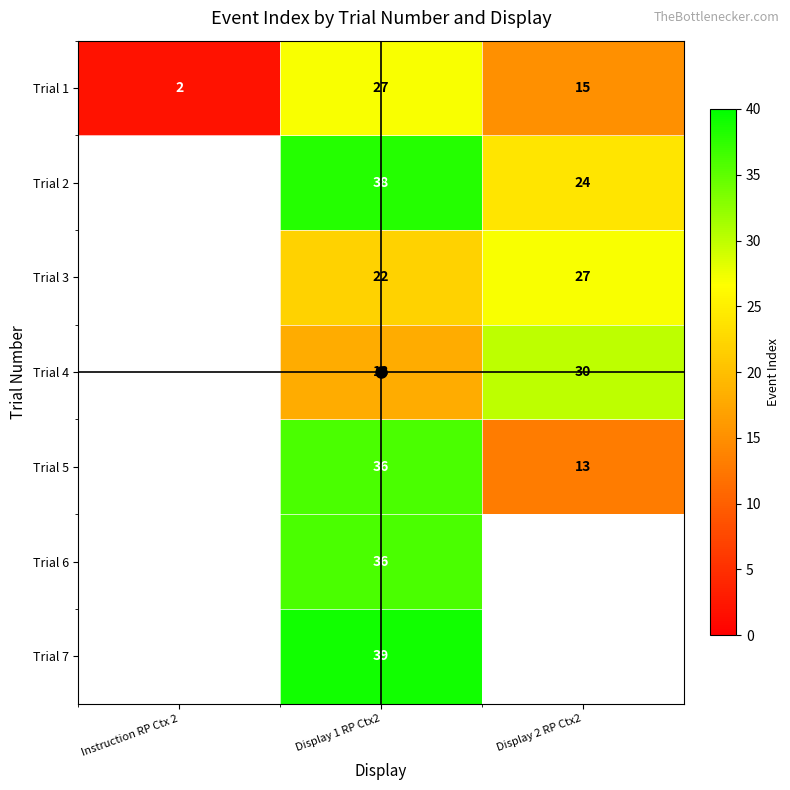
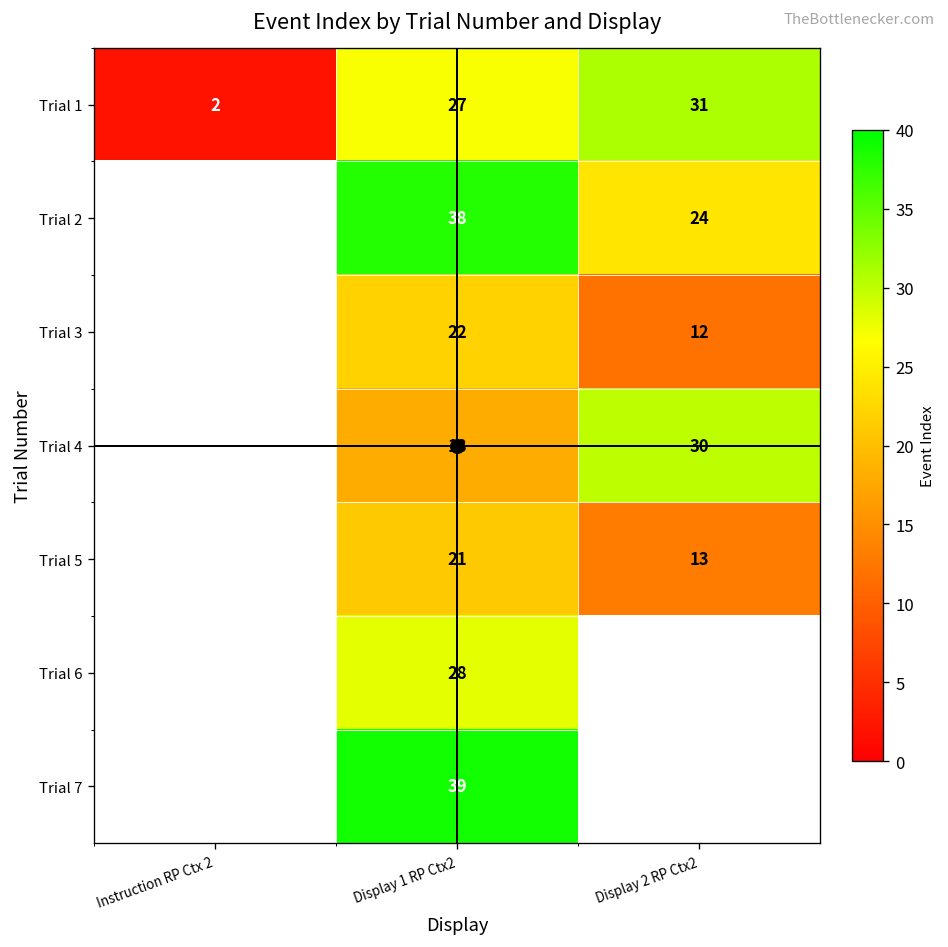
  {
    "Trial 1": {
      "Instruction RP Ctx 2": 2,
      "Display 1 RP Ctx2": 27,
-     "Display 2 RP Ctx2": 15
+     "Display 2 RP Ctx2": 31
    },
    "Trial 2": {
      "Display 1 RP Ctx2": 38,
      "Display 2 RP Ctx2": 24
    },
    "Trial 3": {
      "Display 1 RP Ctx2": 22,
-     "Display 2 RP Ctx2": 27
+     "Display 2 RP Ctx2": 12
    },
    "Trial 4": {
      "Display 2 RP Ctx2": 30
    },
    "Trial 5": {
-     "Display 1 RP Ctx2": 36,
+     "Display 1 RP Ctx2": 21,
      "Display 2 RP Ctx2": 13
    },
    "Trial 6": {
-     "Display 1 RP Ctx2": 36
+     "Display 1 RP Ctx2": 28
    },
    "Trial 7": {
      "Display 1 RP Ctx2": 39
    }
  }
